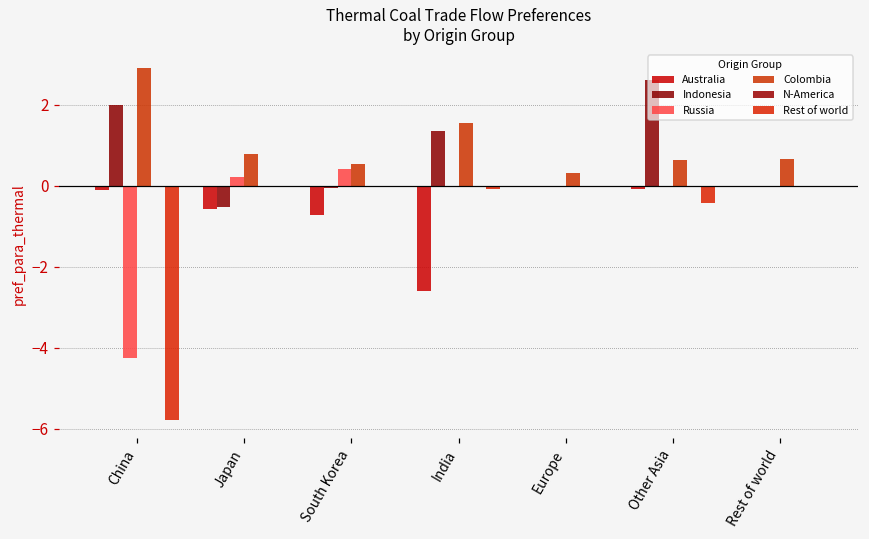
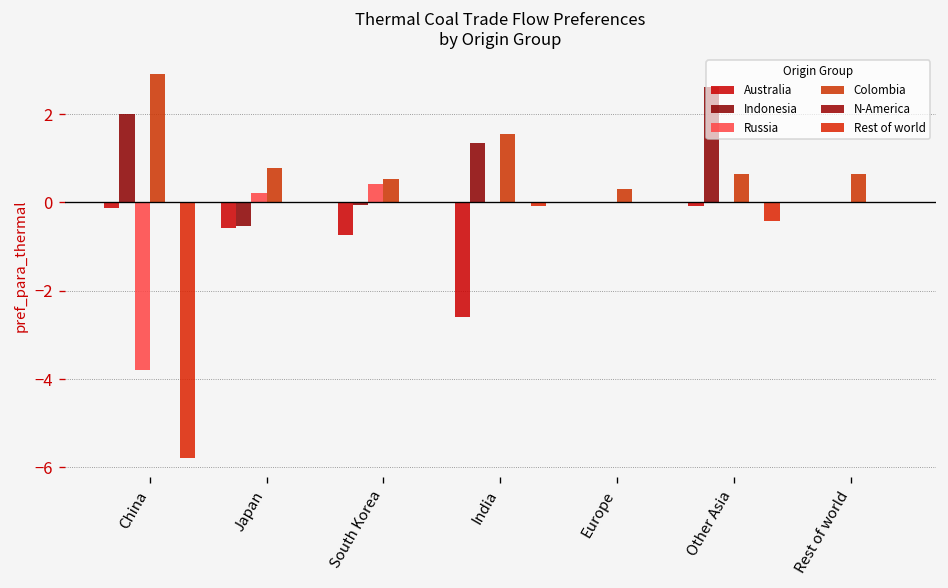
  {
    "Russia": {
-     "China": -4.3,
+     "China": -3.8,
      "Japan": 0.2,
      "South Korea": 0.4,
      "India": 0.0,
      "Europe": 0.0,
      "Other Asia": 0.0,
      "Rest of world": 0.0
    }
  }
